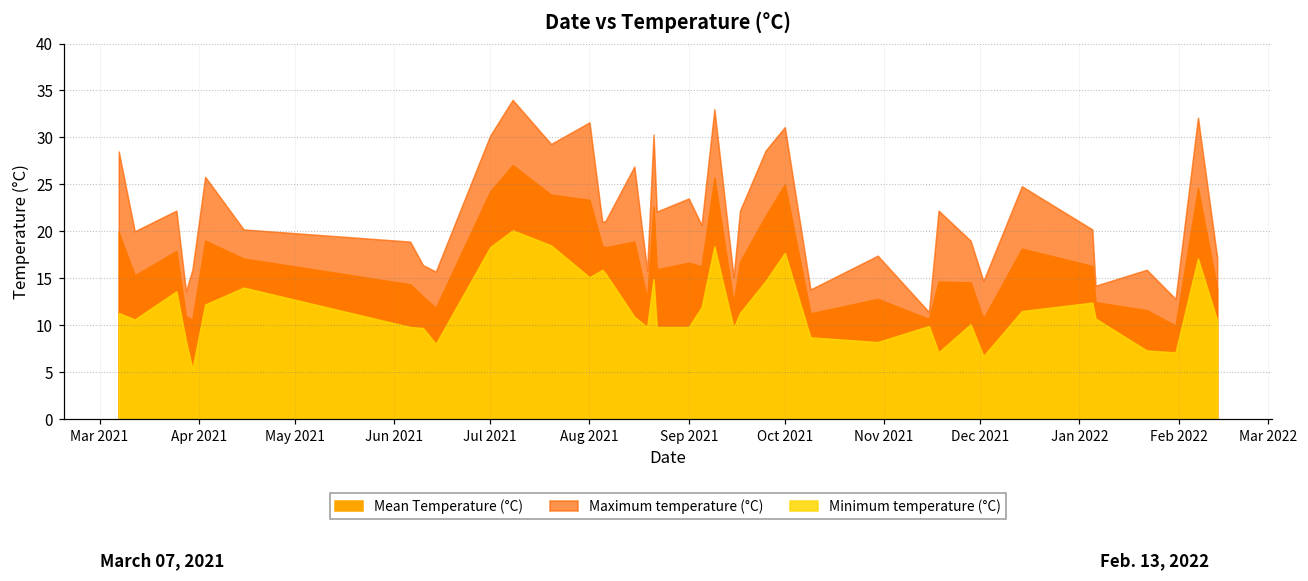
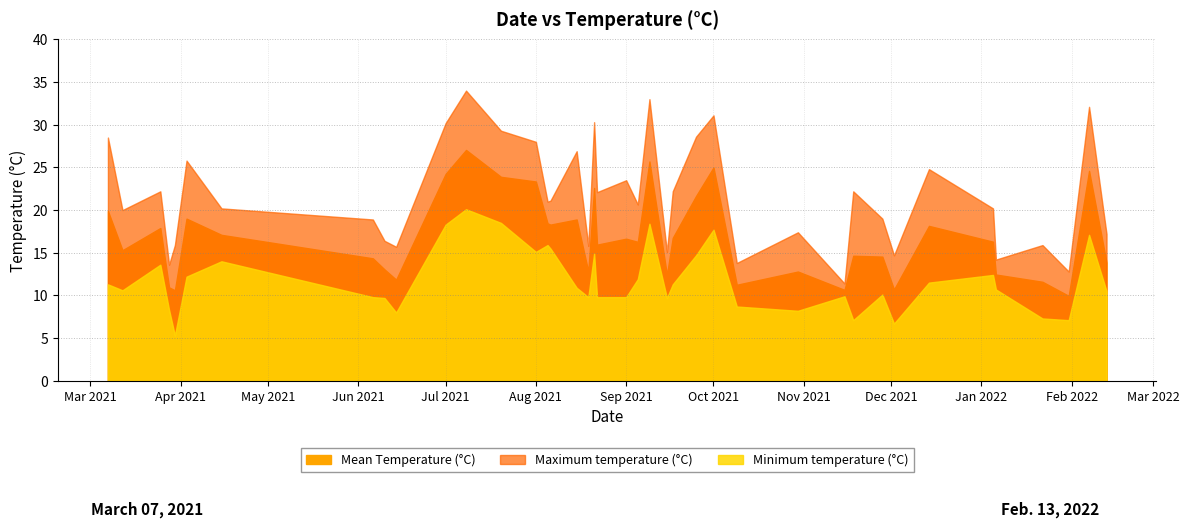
  {
    "Maximum temperature (°C)": {
      "Jul 2021": 30,
-     "Aug 2021": 32,
+     "Aug 2021": 28,
      "Sep 2021": 24,
      "Oct 2021": 31
    }
  }
